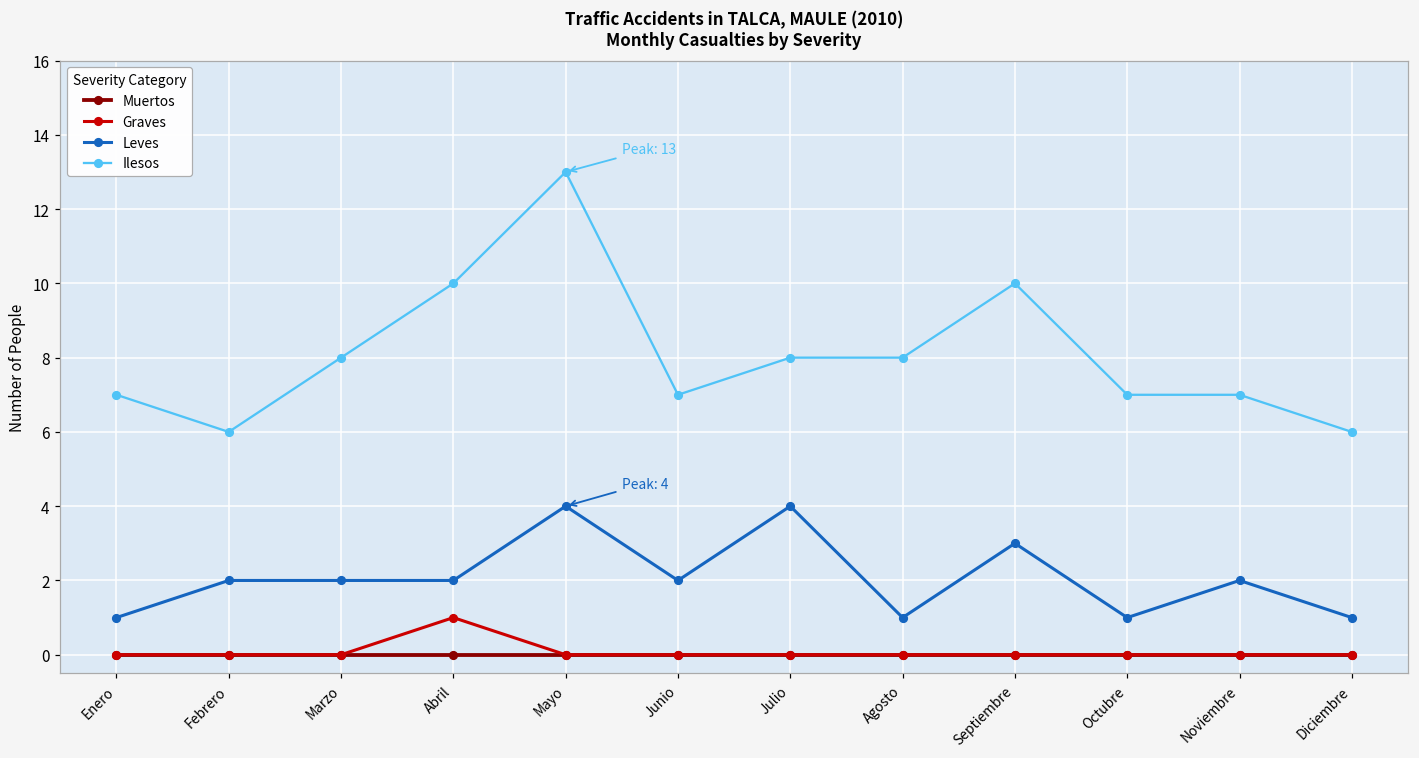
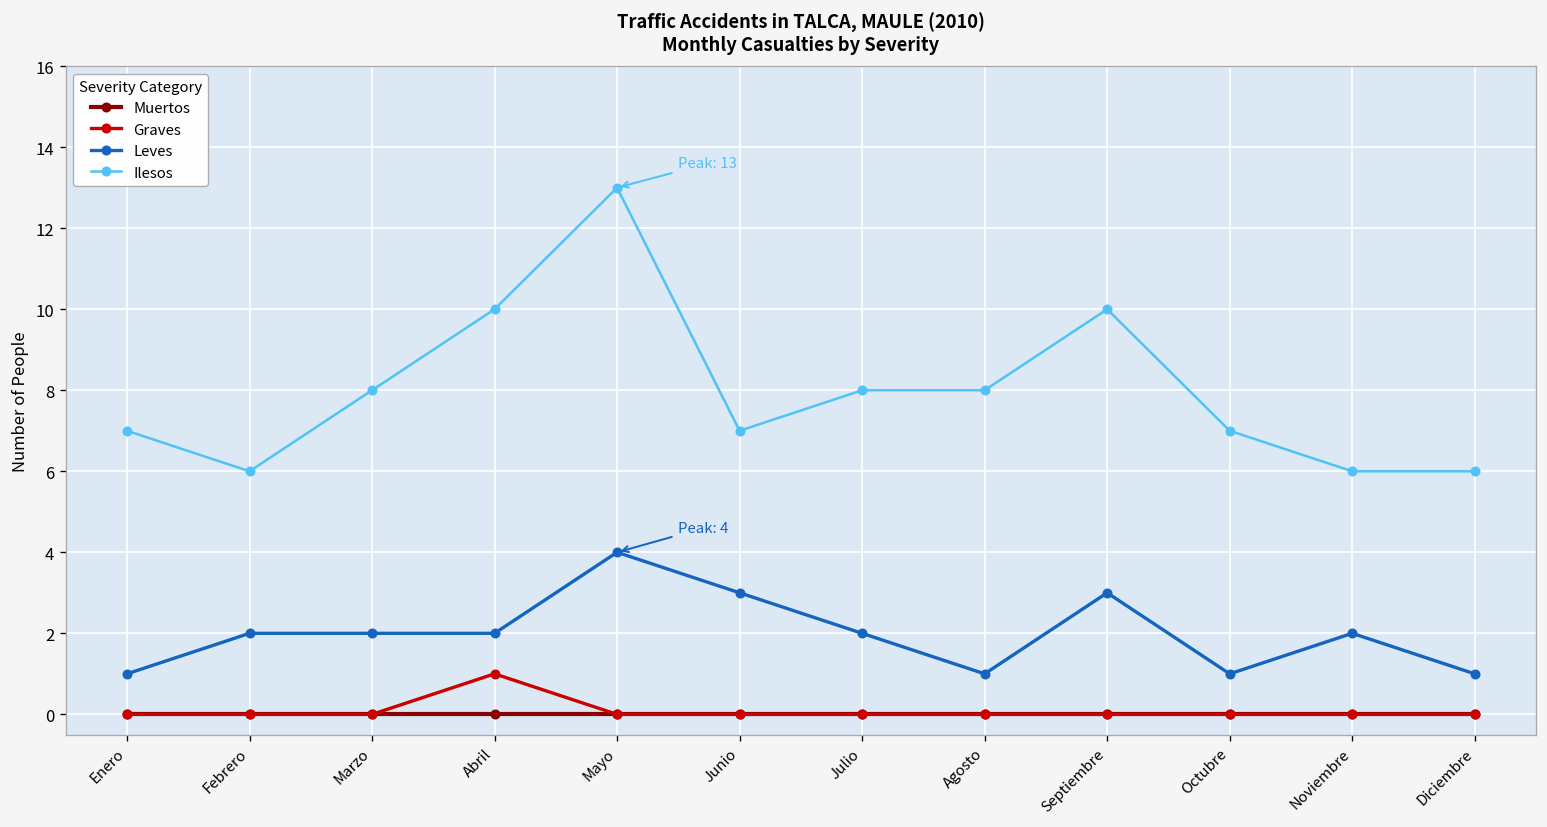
  {
    "Muertos": {
      "Abril": 0
    },
    "Graves": {
      "Abril": 1
    },
    "Leves": {
      "Enero": 1,
      "Febrero": 2,
      "Marzo": 2,
      "Abril": 2,
-     "Junio": 2,
-     "Julio": 4,
+     "Junio": 3,
+     "Julio": 2,
      "Agosto": 1,
      "Septiembre": 3,
      "Octubre": 1,
      "Noviembre": 2,
      "Diciembre": 1
    },
    "Ilesos": {
      "Enero": 7,
      "Febrero": 6,
      "Marzo": 8,
      "Abril": 10,
      "Junio": 7,
      "Julio": 8,
      "Agosto": 8,
      "Septiembre": 10,
      "Octubre": 7,
-     "Noviembre": 7,
+     "Noviembre": 6,
      "Diciembre": 6
    }
  }
